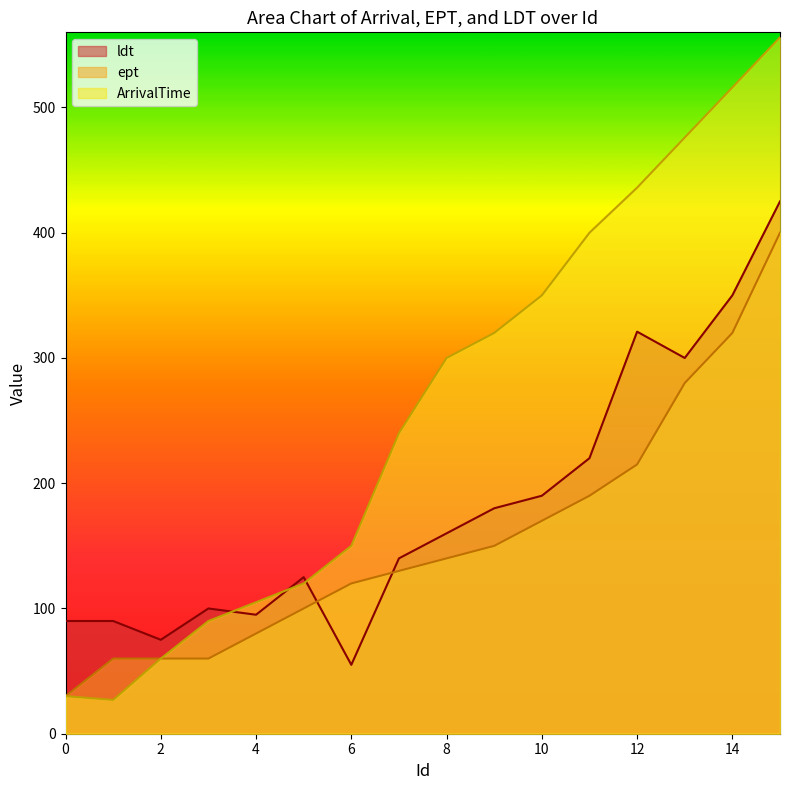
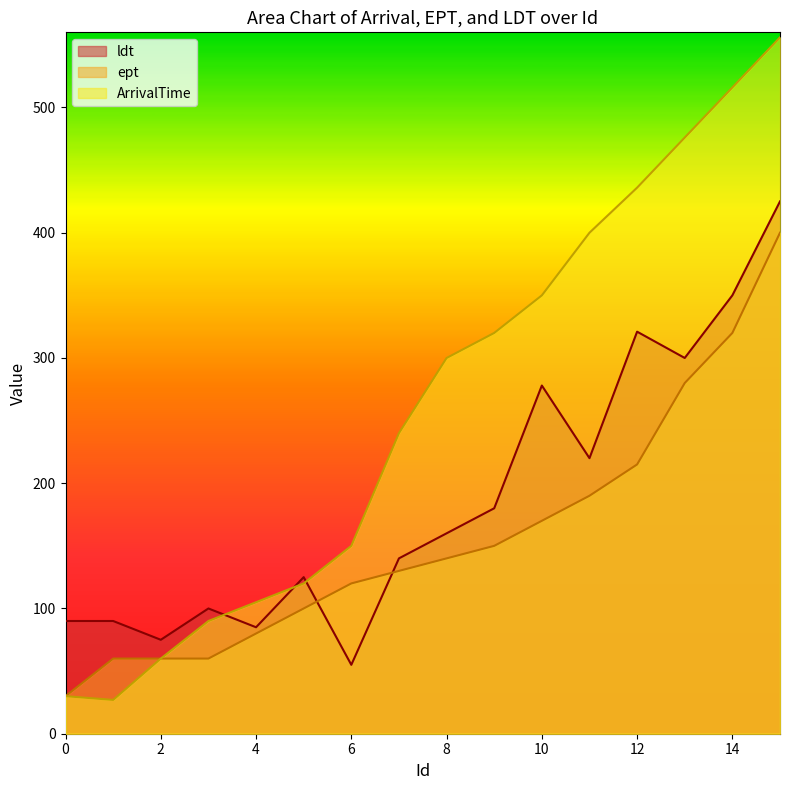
  {
    "ldt": {
      "0": 90,
      "2": 75,
-     "4": 95,
+     "4": 85,
      "6": 55,
      "8": 160,
-     "10": 190,
+     "10": 278,
      "12": 321,
      "14": 350
    }
  }
